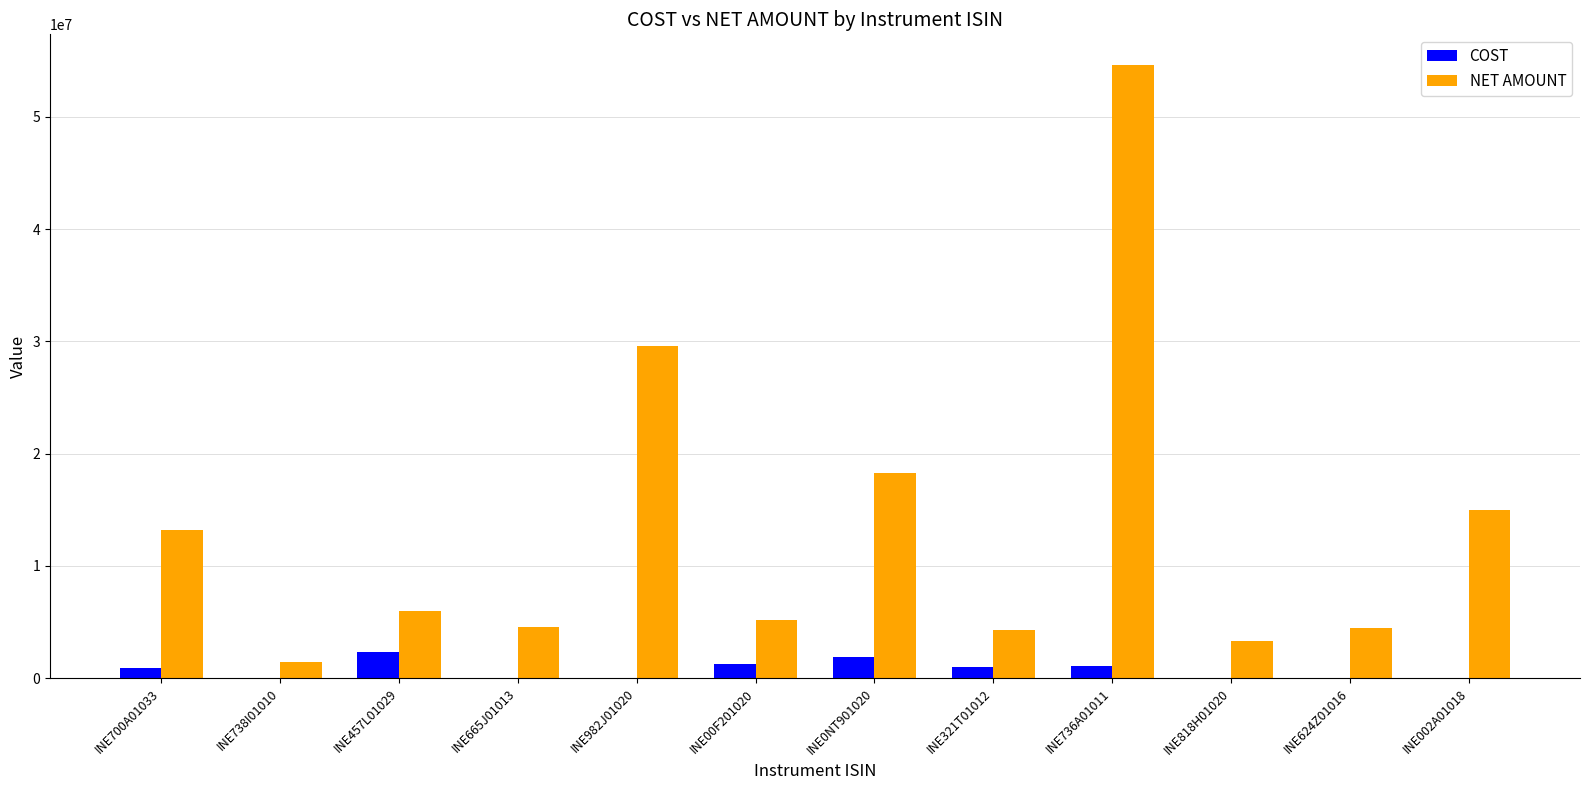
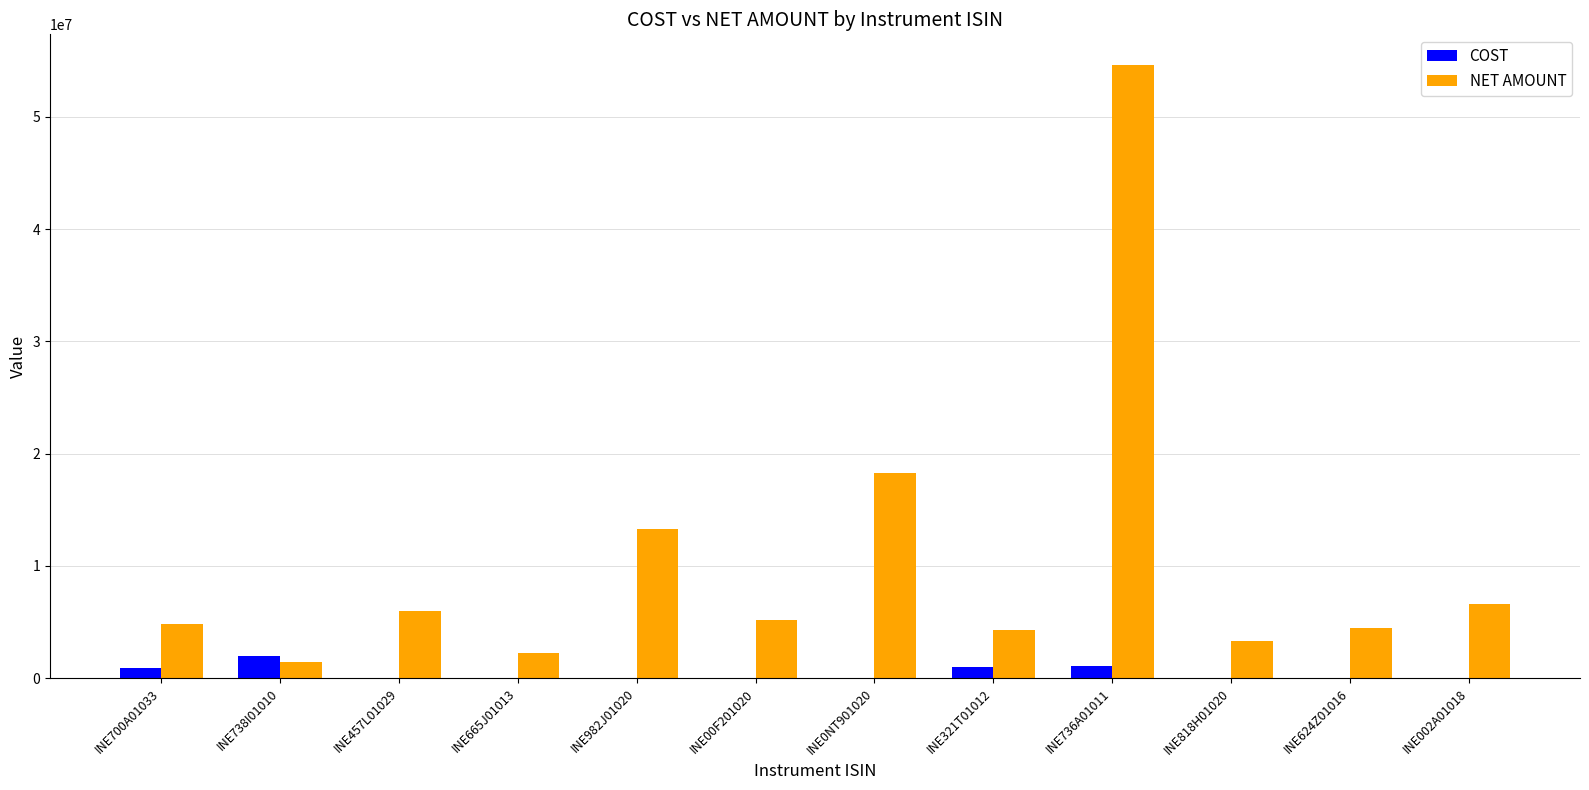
  {
    "COST": {
      "INE700A01033": 900000,
-     "INE738I01010": 0,
-     "INE457L01029": 2300000,
-     "INE00F201020": 1200000,
-     "INE0NT901020": 1900000,
+     "INE738I01010": 2000000,
+     "INE457L01029": 0,
+     "INE00F201020": 0,
+     "INE0NT901020": 0,
      "INE321T01012": 1000000,
      "INE736A01011": 1100000
    },
    "NET AMOUNT": {
-     "INE700A01033": 13200000,
+     "INE700A01033": 4800000,
      "INE738I01010": 1400000,
      "INE457L01029": 6000000,
-     "INE665J01013": 4600000,
-     "INE982J01020": 29500000,
+     "INE665J01013": 2300000,
+     "INE982J01020": 13300000,
      "INE00F201020": 5100000,
      "INE0NT901020": 18300000,
      "INE321T01012": 4300000,
      "INE736A01011": 54600000,
      "INE818H01020": 3300000,
      "INE624Z01016": 4500000,
-     "INE002A01018": 15000000
+     "INE002A01018": 6600000
    }
  }
